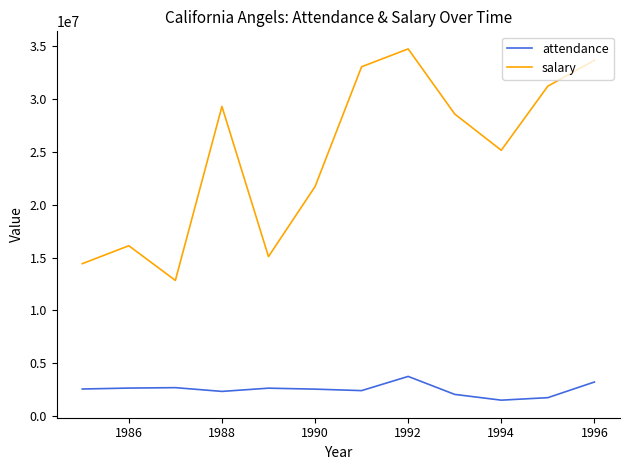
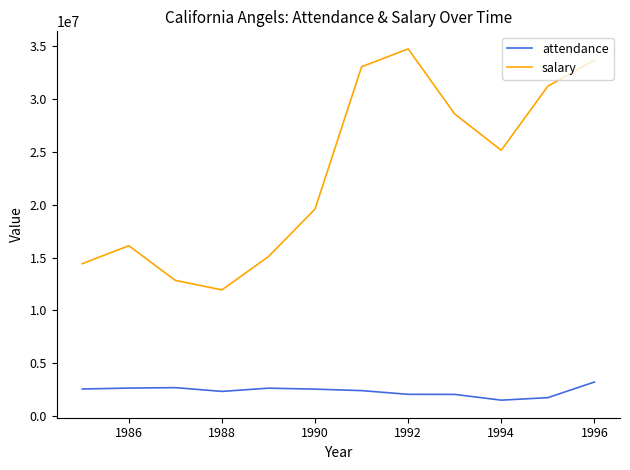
  {
    "attendance": {
      "1986": 2700000,
      "1988": 2300000,
      "1990": 2600000,
-     "1992": 3800000,
+     "1992": 2100000,
      "1994": 1500000,
      "1996": 3200000
    },
    "salary": {
      "1986": 16100000,
-     "1988": 29300000,
-     "1990": 21700000,
+     "1988": 11900000,
+     "1990": 19600000,
      "1992": 34700000,
      "1994": 25200000
    }
  }
